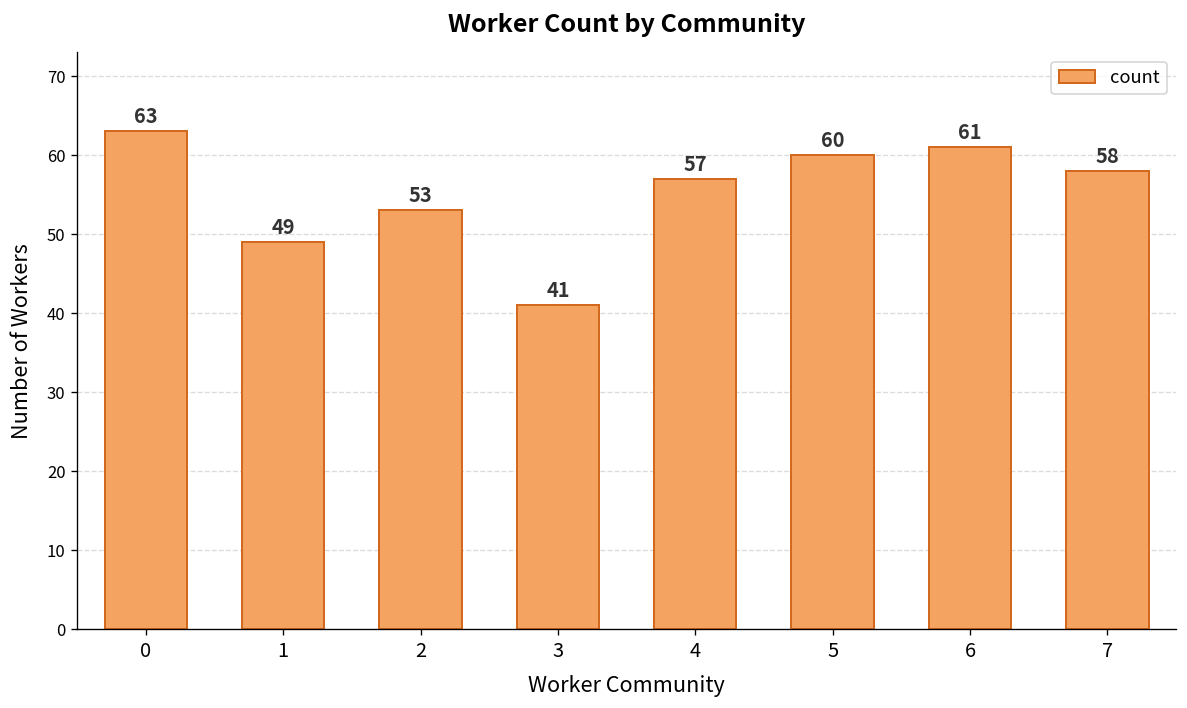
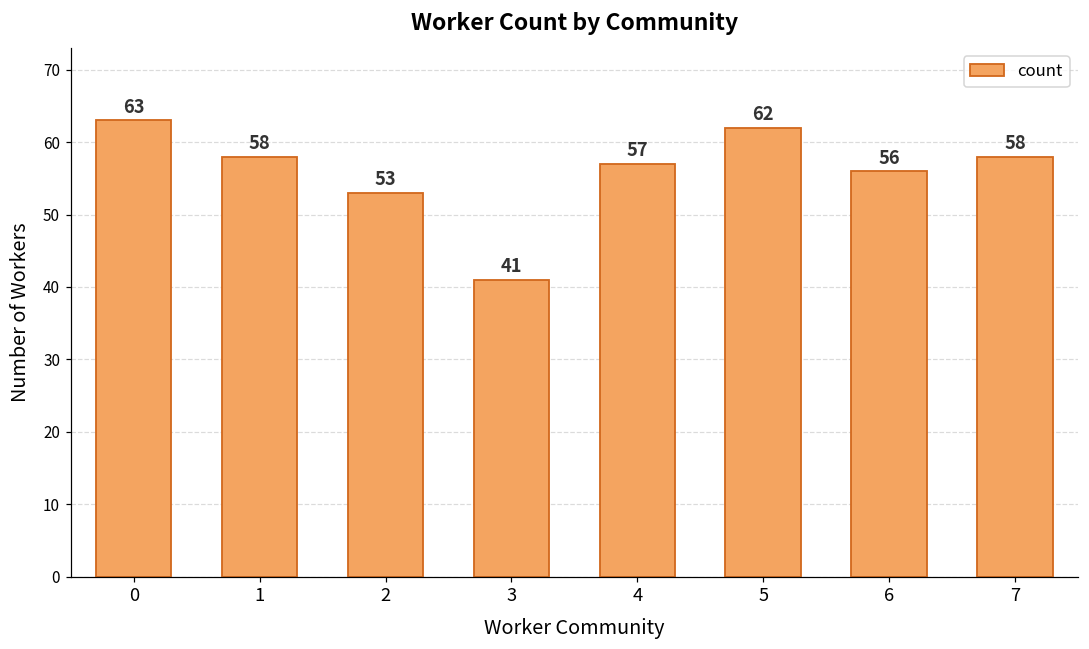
  {
    "0": 63,
-   "1": 49,
+   "1": 58,
    "2": 53,
    "3": 41,
    "4": 57,
-   "5": 60,
-   "6": 61,
+   "5": 62,
+   "6": 56,
    "7": 58
  }
